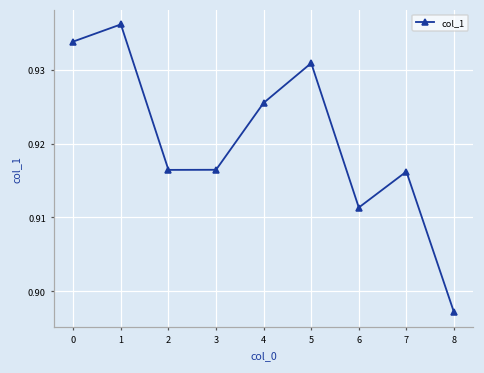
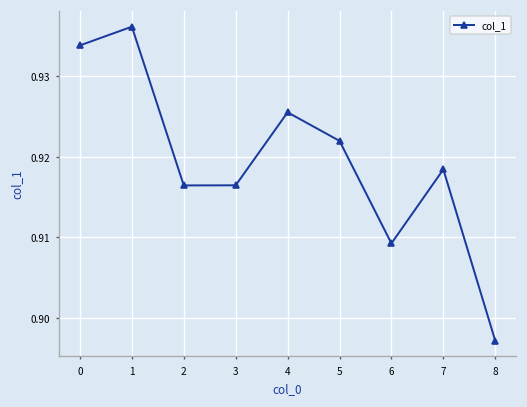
  {
    "0": 0.934,
    "1": 0.936,
    "2": 0.916,
    "3": 0.916,
    "4": 0.926,
-   "5": 0.931,
-   "6": 0.911,
-   "7": 0.916,
+   "5": 0.922,
+   "6": 0.909,
+   "7": 0.918,
    "8": 0.897
  }
